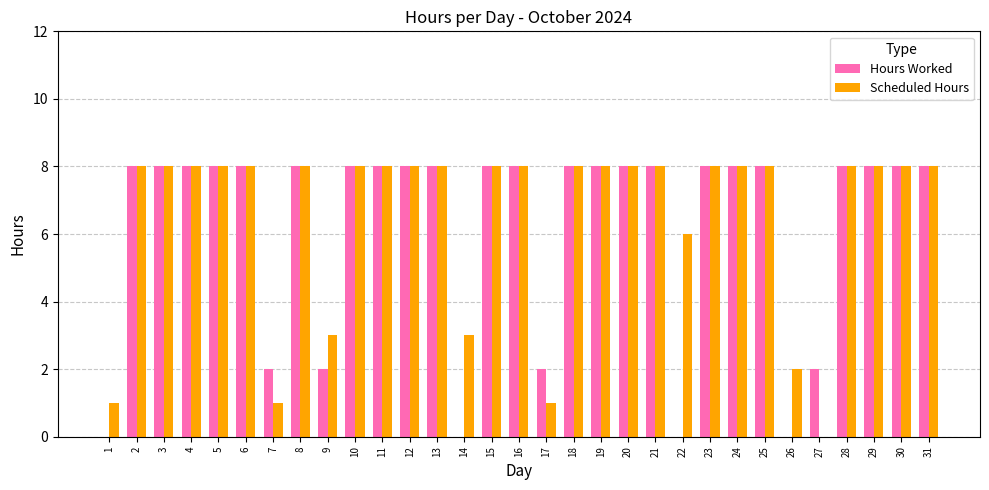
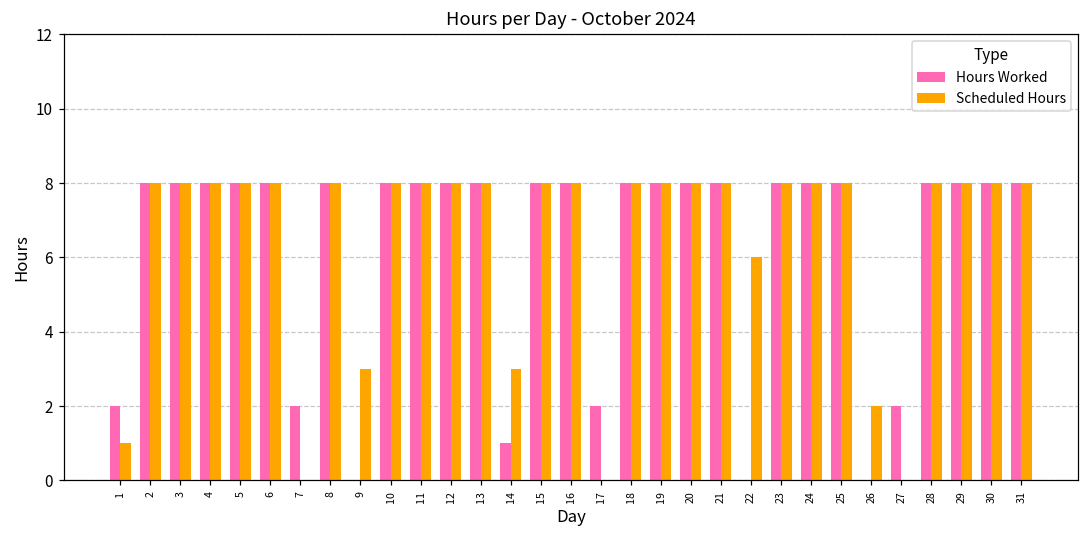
  {
    "Hours Worked": {
-     "1": 0,
+     "1": 2,
      "2": 8,
      "3": 8,
      "4": 8,
      "5": 8,
      "6": 8,
      "7": 2,
      "8": 8,
-     "9": 2,
+     "9": 0,
      "10": 8,
      "11": 8,
      "12": 8,
      "13": 8,
-     "14": 0,
+     "14": 1,
      "15": 8,
      "16": 8,
      "17": 2,
      "18": 8,
      "19": 8,
      "20": 8,
      "21": 8,
      "22": 0,
      "23": 8,
      "24": 8,
      "25": 8,
      "26": 0,
      "27": 2,
      "28": 8,
      "29": 8,
      "30": 8,
      "31": 8
    },
    "Scheduled Hours": {
      "1": 1,
      "2": 8,
      "3": 8,
      "4": 8,
      "5": 8,
      "6": 8,
-     "7": 1,
+     "7": 0,
      "8": 8,
      "9": 3,
      "10": 8,
      "11": 8,
      "12": 8,
      "13": 8,
      "14": 3,
      "15": 8,
      "16": 8,
-     "17": 1,
+     "17": 0,
      "18": 8,
      "19": 8,
      "20": 8,
      "21": 8,
      "22": 6,
      "23": 8,
      "24": 8,
      "25": 8,
      "26": 2,
      "27": 0,
      "28": 8,
      "29": 8,
      "30": 8,
      "31": 8
    }
  }
